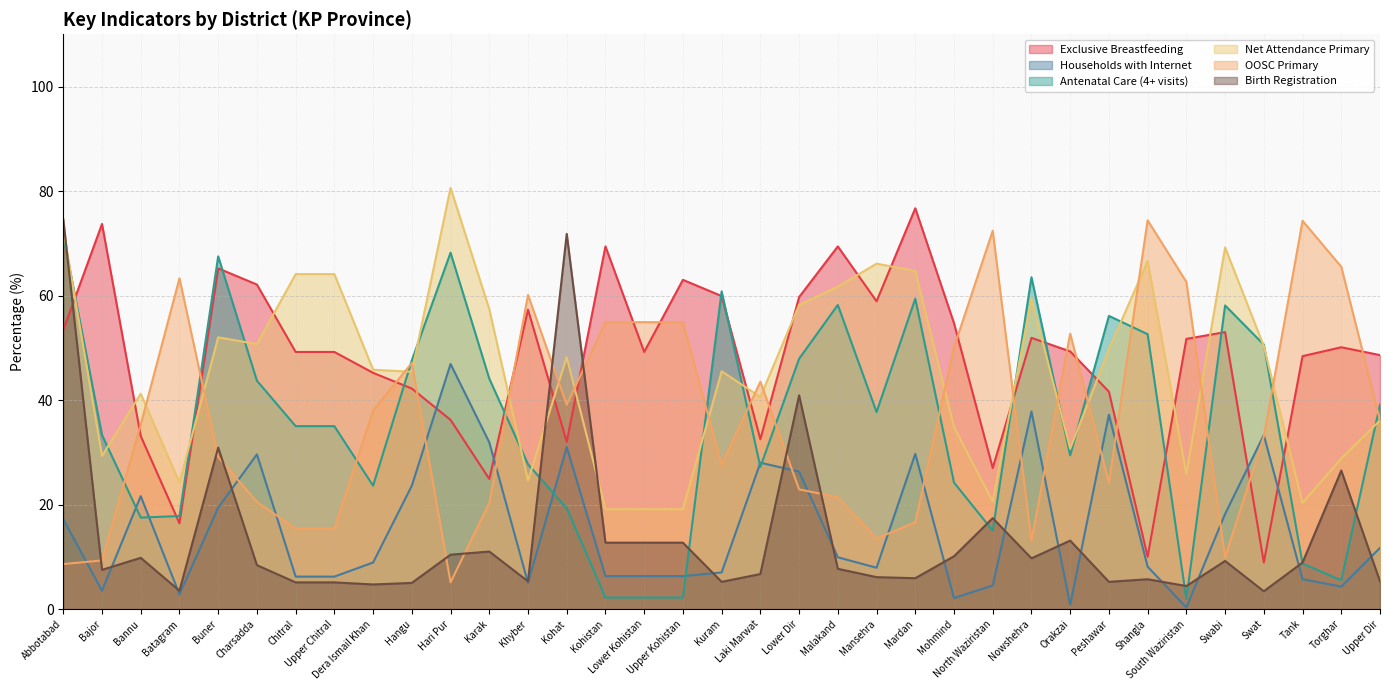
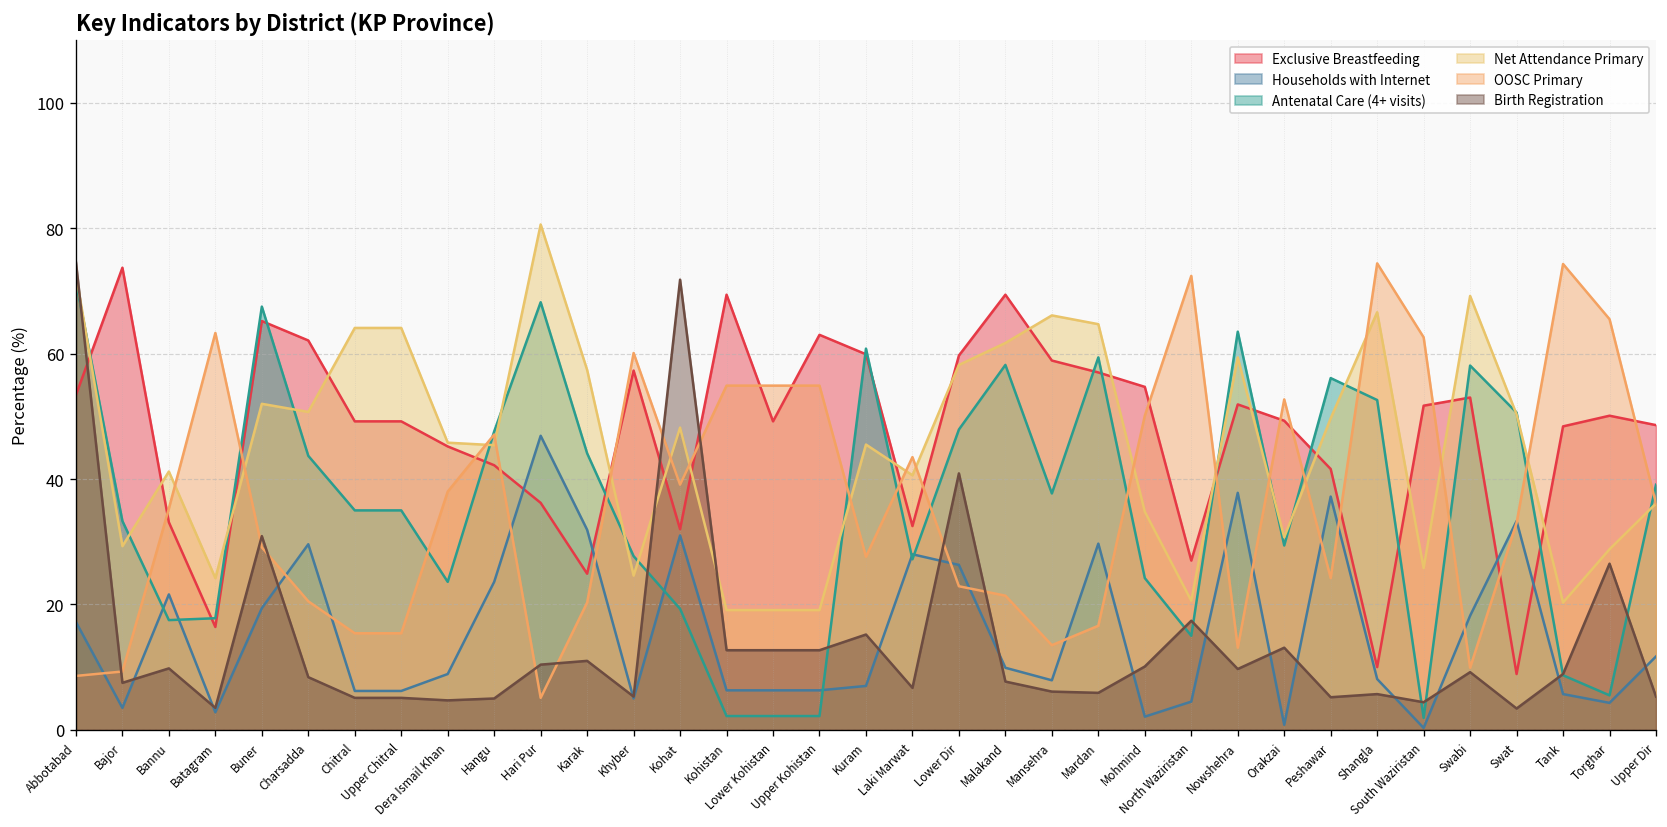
  {
    "Exclusive Breastfeeding": {
      "Abbotabad": 53,
      "Bajor": 74,
      "Bannu": 33,
      "Batagram": 16,
      "Buner": 65,
      "Charsadda": 62,
      "Chitral": 49,
      "Upper Chitral": 49,
      "Dera Ismail Khan": 45,
      "Hangu": 42,
      "Hari Pur": 36,
      "Karak": 25,
      "Khyber": 57,
      "Kohat": 32,
      "Kohistan": 69,
      "Lower Kohistan": 49,
      "Upper Kohistan": 63,
      "Kuram": 60,
      "Laki Marwat": 33,
      "Lower Dir": 60,
      "Malakand": 69,
      "Mansehra": 59,
-     "Mardan": 77,
+     "Mardan": 57,
      "Mohmind": 55,
      "North Waziristan": 27,
      "Nowshehra": 52,
      "Orakzai": 49,
      "Peshawar": 42,
      "Shangla": 10,
      "South Waziristan": 52,
      "Swabi": 53,
      "Swat": 9,
      "Tank": 48,
      "Torghar": 50,
      "Upper Dir": 49
    },
    "Birth Registration": {
      "Abbotabad": 75,
      "Bajor": 8,
      "Bannu": 10,
      "Batagram": 4,
      "Buner": 31,
      "Charsadda": 8,
      "Chitral": 5,
      "Upper Chitral": 5,
      "Dera Ismail Khan": 5,
      "Hangu": 5,
      "Hari Pur": 10,
      "Karak": 11,
      "Kohat": 72,
      "Kohistan": 13,
      "Lower Kohistan": 13,
      "Upper Kohistan": 13,
-     "Kuram": 5,
+     "Kuram": 15,
      "Laki Marwat": 7,
      "Lower Dir": 41,
      "Malakand": 8,
      "Mansehra": 6,
      "Mardan": 6,
      "Mohmind": 10,
      "North Waziristan": 17,
      "Nowshehra": 10,
      "Orakzai": 13,
      "Peshawar": 5,
      "Shangla": 6,
      "South Waziristan": 4,
      "Swabi": 9,
      "Swat": 3,
      "Torghar": 27,
      "Upper Dir": 5
    }
  }
